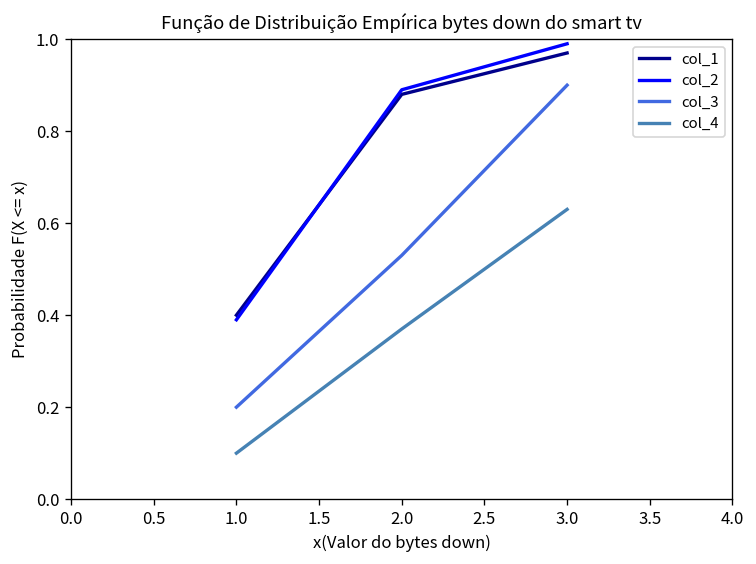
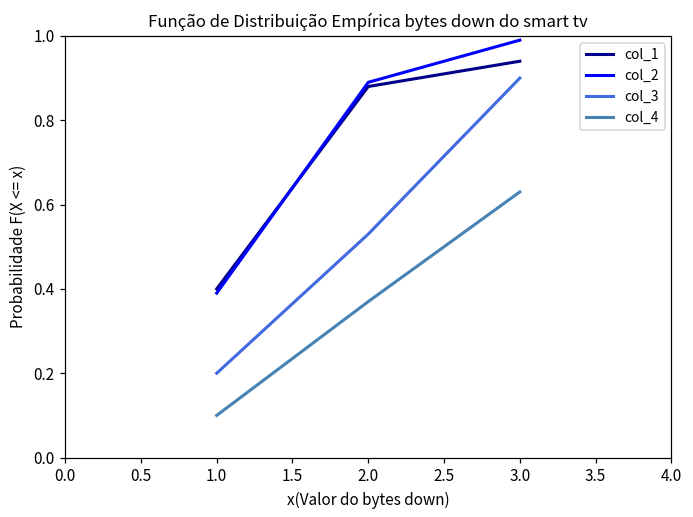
  {
    "col_1": {
      "1.0": 0.40,
      "2.0": 0.88,
-     "3.0": 0.97
+     "3.0": 0.94
    },
    "col_2": {
      "1.0": 0.39,
      "2.0": 0.89,
      "3.0": 0.99
    }
  }
